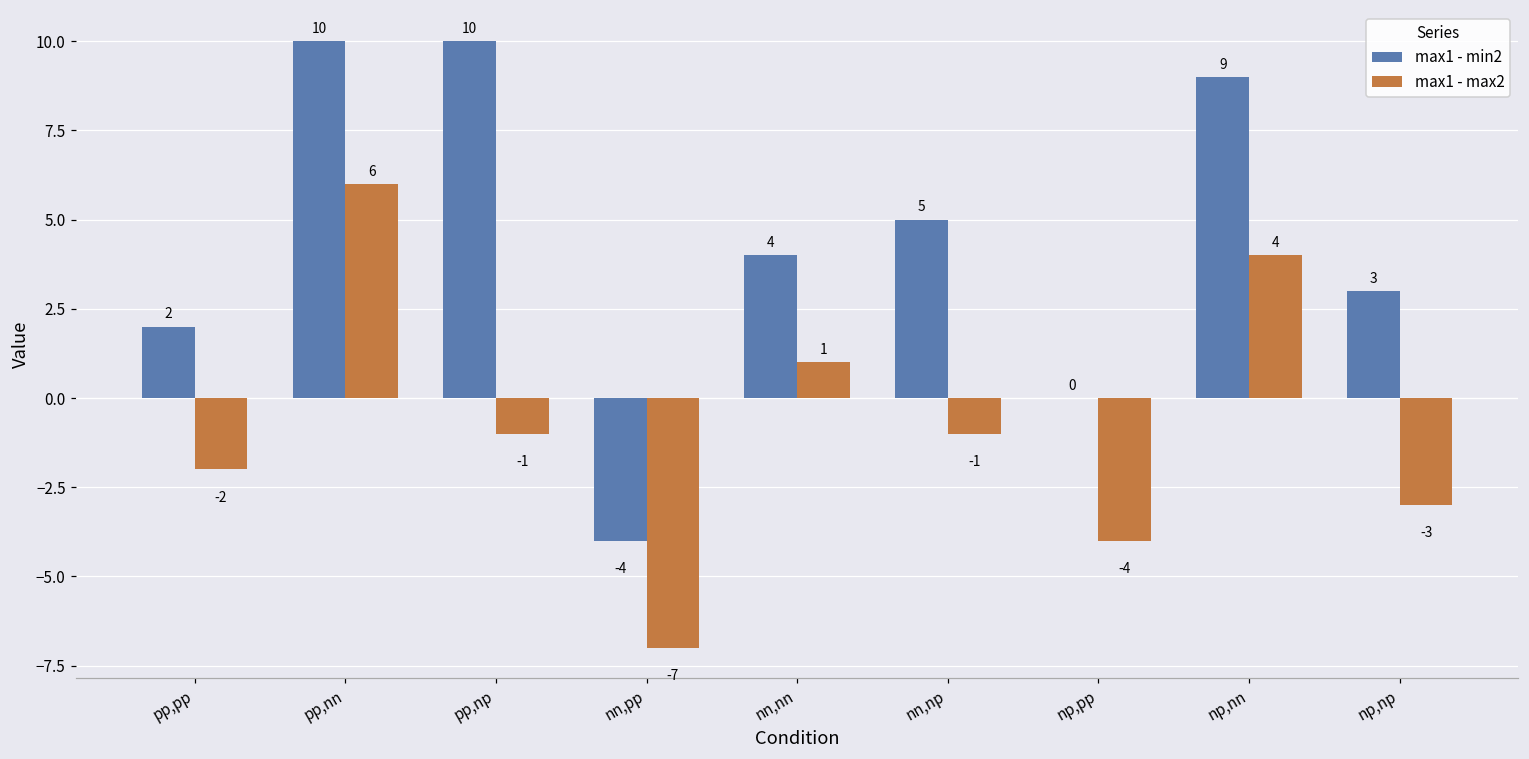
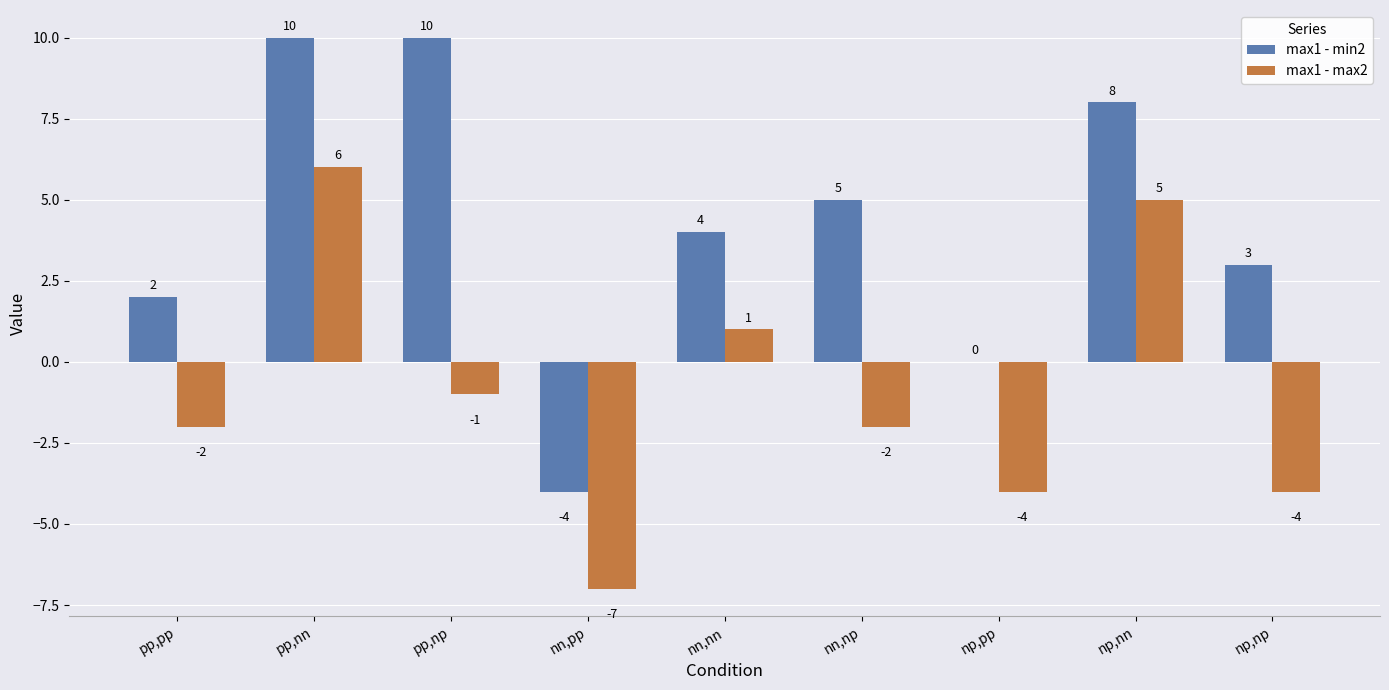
  {
    "max1 - min2": {
      "pp,pp": 2,
      "pp,nn": 10,
      "pp,np": 10,
      "nn,pp": -4,
      "nn,nn": 4,
      "nn,np": 5,
      "np,pp": 0,
-     "np,nn": 9,
+     "np,nn": 8,
      "np,np": 3
    },
    "max1 - max2": {
      "pp,pp": -2,
      "pp,nn": 6,
      "pp,np": -1,
      "nn,pp": -7,
      "nn,nn": 1,
-     "nn,np": -1,
+     "nn,np": -2,
      "np,pp": -4,
-     "np,nn": 4,
-     "np,np": -3
+     "np,nn": 5,
+     "np,np": -4
    }
  }
